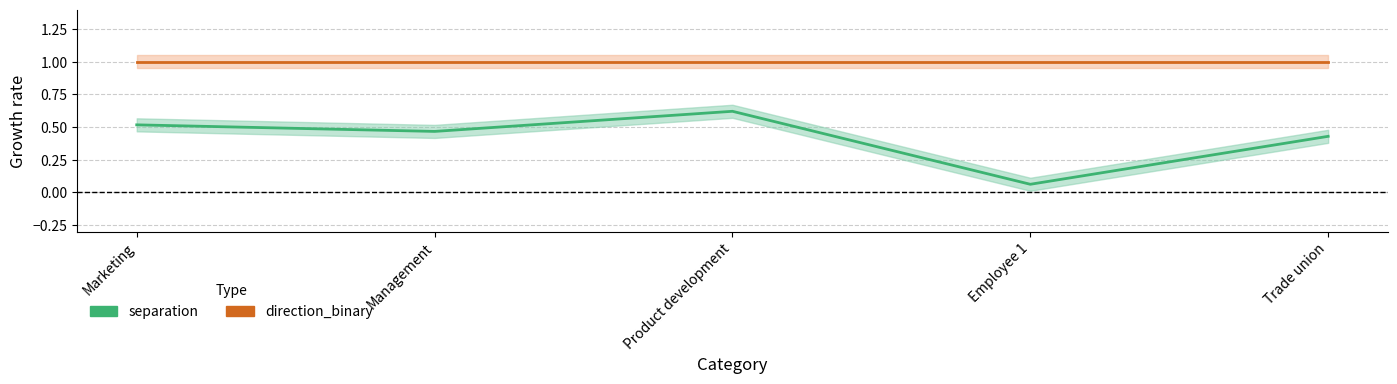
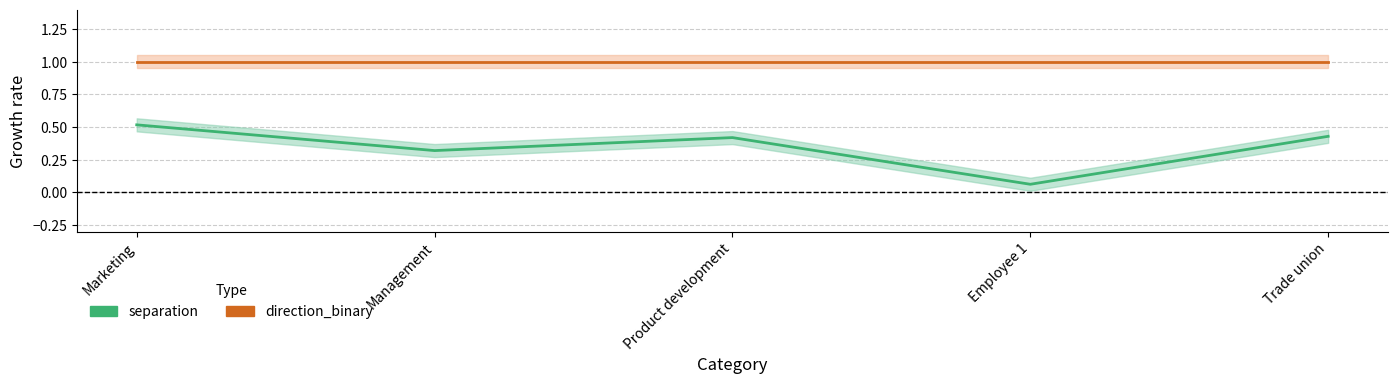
  {
    "separation": {
      "Marketing": 0.52,
-     "Management": 0.47,
-     "Product development": 0.62,
+     "Management": 0.32,
+     "Product development": 0.42,
      "Employee 1": 0.06,
      "Trade union": 0.43
    },
    "direction_binary": {
      "Marketing": 1.00,
      "Management": 1.00,
      "Product development": 1.00,
      "Employee 1": 1.00,
      "Trade union": 1.00
    }
  }
